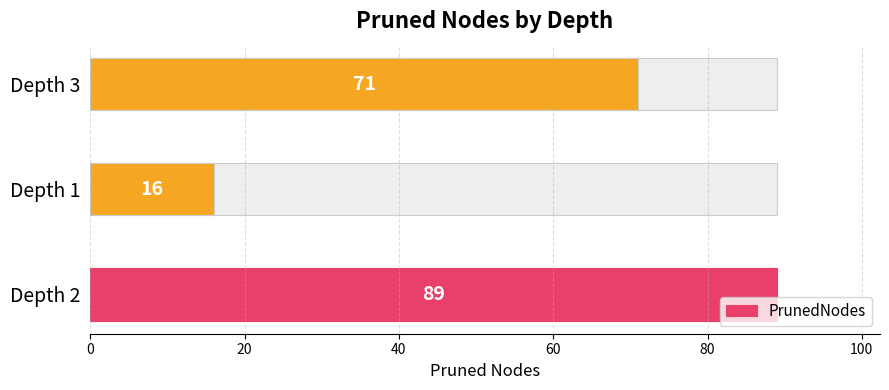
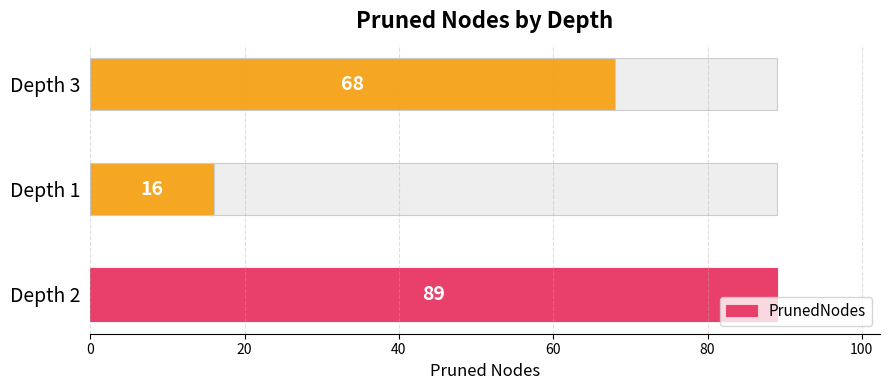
  {
    "PrunedNodes": {
-     "Depth 3": 71,
+     "Depth 3": 68,
      "Depth 2": 89
    }
  }
